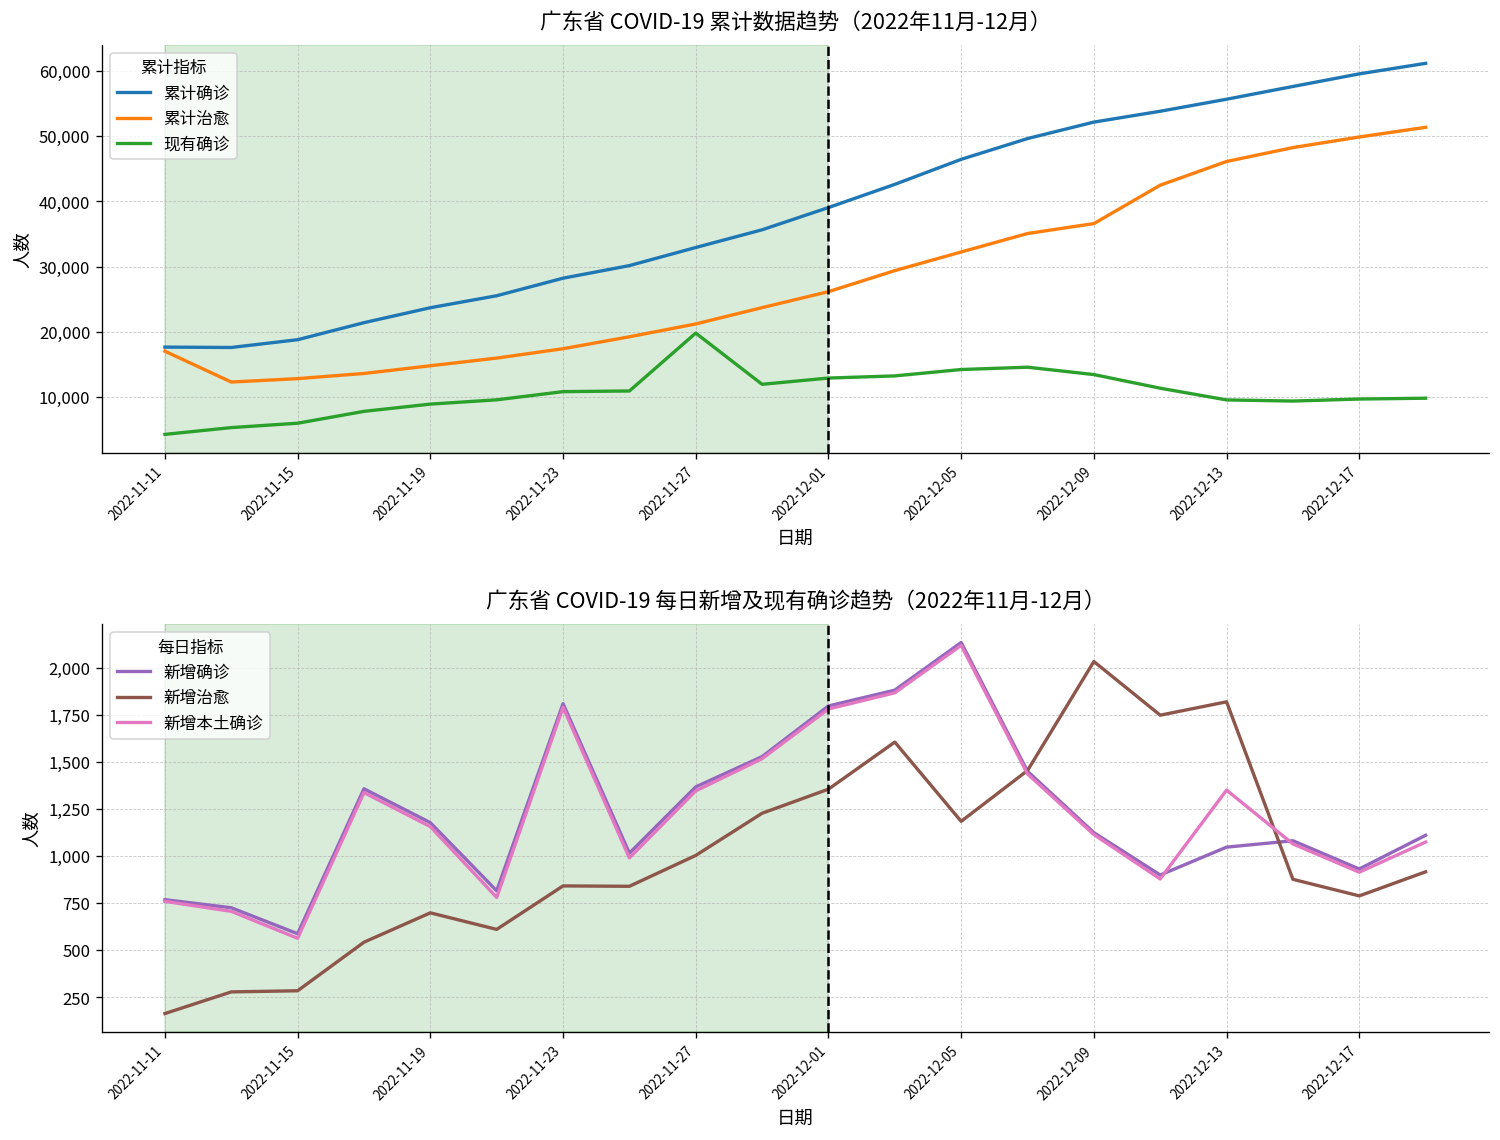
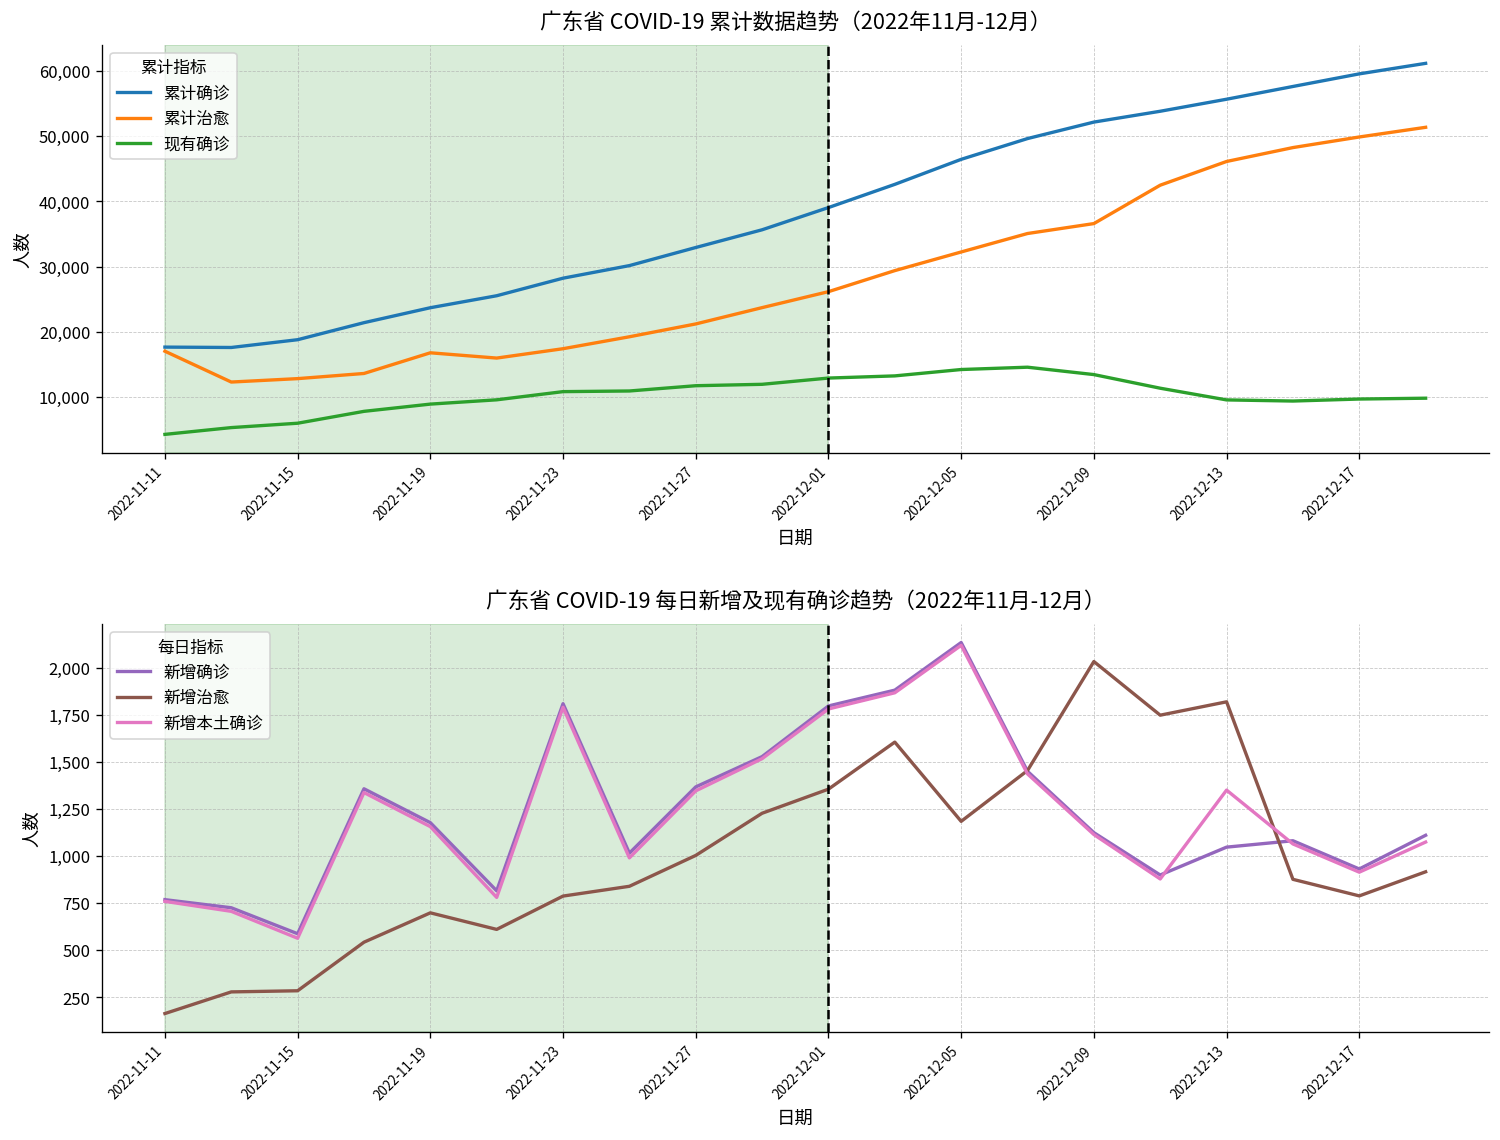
  {
    "广东省 COVID-19 累计数据趋势（2022年11月-12月）": {
      "累计确诊": {
        "2022-11-11": "18,000",
        "2022-11-15": "19,000",
        "2022-11-19": "24,000",
        "2022-11-23": "28,000",
        "2022-11-27": "33,000",
        "2022-12-01": "39,000",
        "2022-12-05": "46,000",
        "2022-12-09": "52,000",
        "2022-12-13": "56,000",
        "2022-12-17": "60,000"
      },
      "累计治愈": {
        "2022-11-11": "17,000",
        "2022-11-15": "13,000",
-       "2022-11-19": "15,000",
+       "2022-11-19": "17,000",
        "2022-11-23": "17,000",
        "2022-11-27": "21,000",
        "2022-12-01": "26,000",
        "2022-12-05": "32,000",
        "2022-12-09": "37,000",
        "2022-12-13": "46,000",
        "2022-12-17": "50,000"
      },
      "现有确诊": {
        "2022-11-11": "4,000",
        "2022-11-15": "6,000",
        "2022-11-19": "9,000",
        "2022-11-23": "11,000",
-       "2022-11-27": "20,000",
+       "2022-11-27": "12,000",
        "2022-12-01": "13,000",
        "2022-12-05": "14,000",
        "2022-12-09": "13,000",
        "2022-12-13": "10,000",
        "2022-12-17": "10,000"
      }
    },
    "广东省 COVID-19 每日新增及现有确诊趋势（2022年11月-12月）": {
      "新增确诊": {
        "2022-11-15": "590",
        "2022-11-19": "1,180",
        "2022-11-23": "1,810",
        "2022-11-27": "1,370",
        "2022-12-13": "1,050",
        "2022-12-17": "930"
      },
      "新增治愈": {
        "2022-11-11": "160",
        "2022-11-15": "290",
        "2022-11-19": "700",
-       "2022-11-23": "840",
+       "2022-11-23": "790",
        "2022-11-27": "1,000",
        "2022-12-01": "1,360",
        "2022-12-05": "1,190",
        "2022-12-09": "2,030",
        "2022-12-13": "1,820",
        "2022-12-17": "790"
      },
      "新增本土确诊": {
        "2022-11-15": "560",
        "2022-11-19": "1,160",
        "2022-11-23": "1,790",
        "2022-11-27": "1,350",
        "2022-12-13": "1,350",
        "2022-12-17": "920"
      }
    }
  }
